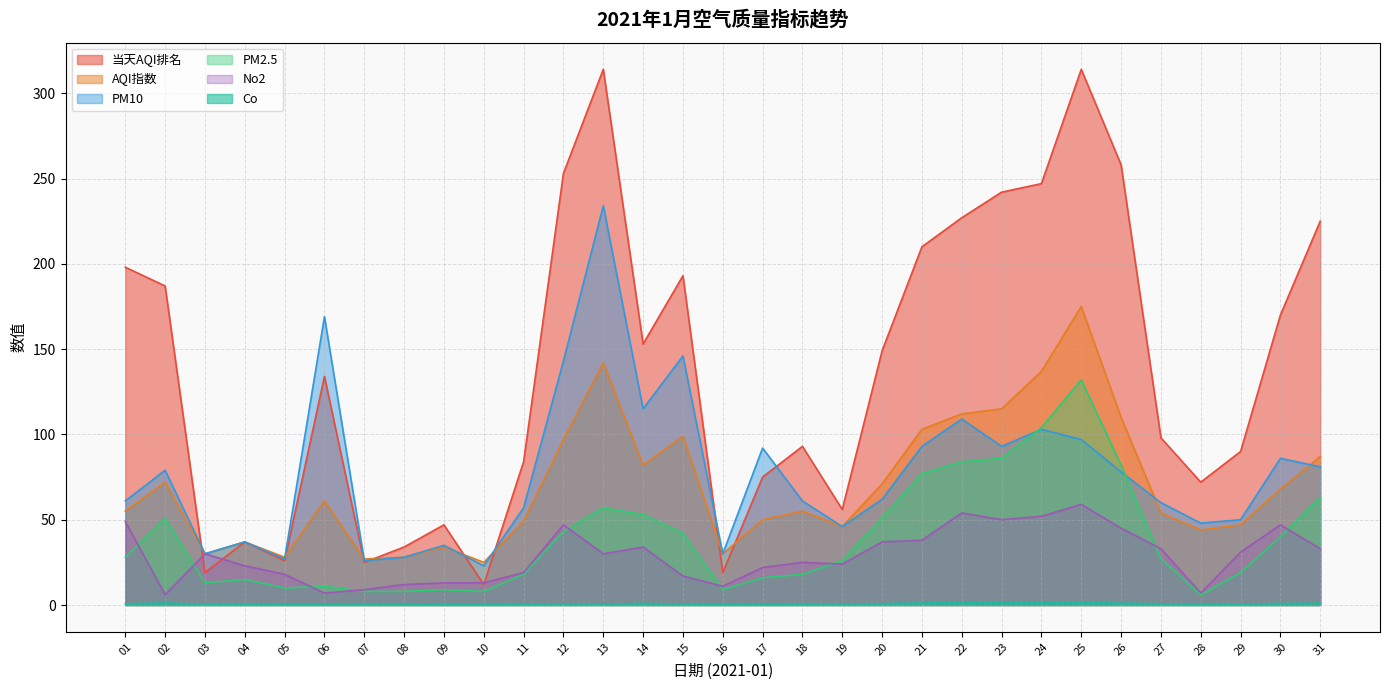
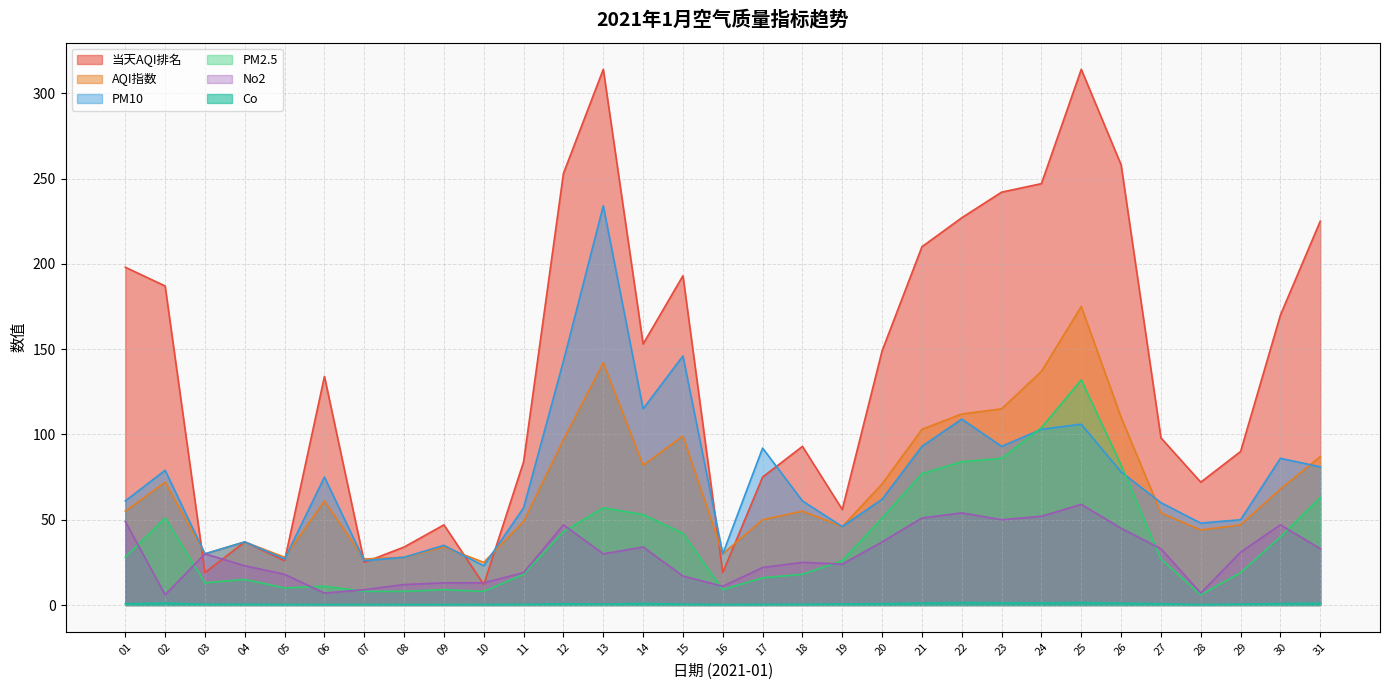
  {
    "PM10": {
      "01": 61,
      "02": 79,
-     "06": 169,
+     "06": 75,
      "10": 23,
      "11": 57,
      "12": 143,
      "13": 234,
      "14": 115,
      "15": 146,
      "17": 92,
      "18": 61,
      "20": 62,
      "21": 93,
      "22": 109,
      "23": 93,
-     "25": 97,
+     "25": 106,
      "26": 78,
      "27": 60,
      "28": 48,
      "29": 50,
      "30": 86,
      "31": 81
    },
    "No2": {
      "01": 49,
      "02": 6,
      "04": 23,
      "05": 18,
      "06": 7,
      "08": 12,
      "09": 13,
      "12": 47,
      "13": 30,
      "14": 34,
      "15": 17,
      "16": 11,
      "17": 22,
      "18": 25,
      "19": 24,
      "20": 37,
-     "21": 38,
+     "21": 51,
      "22": 54,
      "23": 50,
      "24": 52,
      "25": 59,
      "26": 45,
      "27": 33,
      "29": 31,
      "30": 47,
      "31": 33
    }
  }
